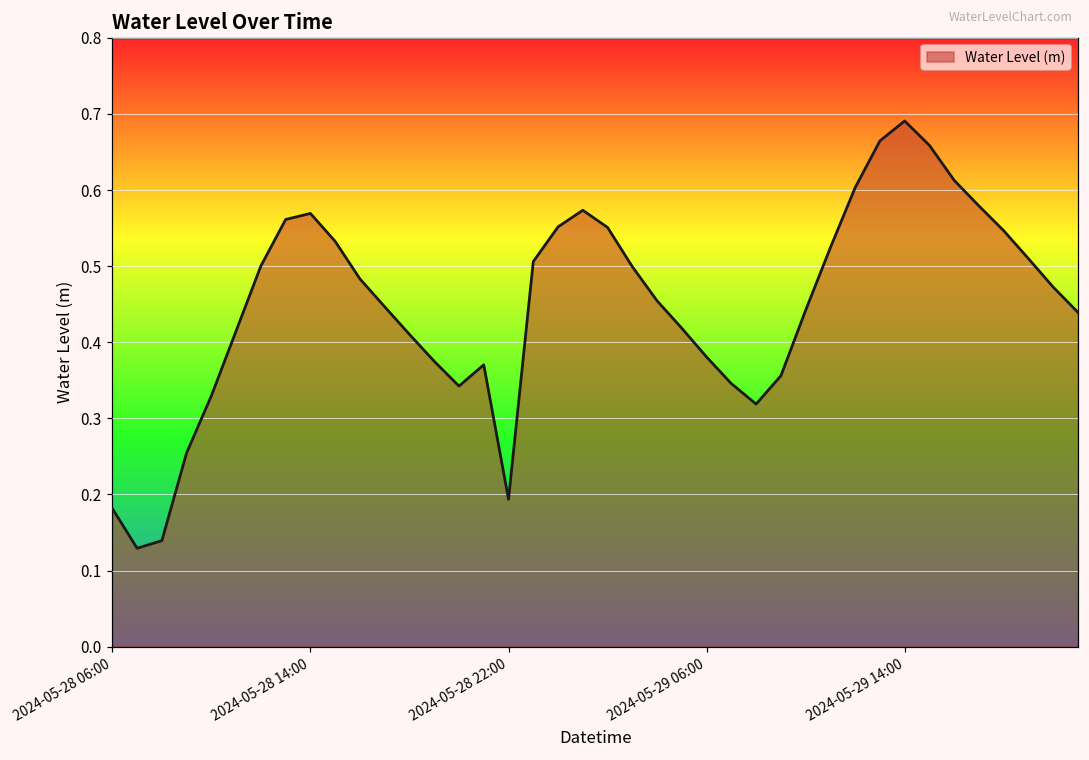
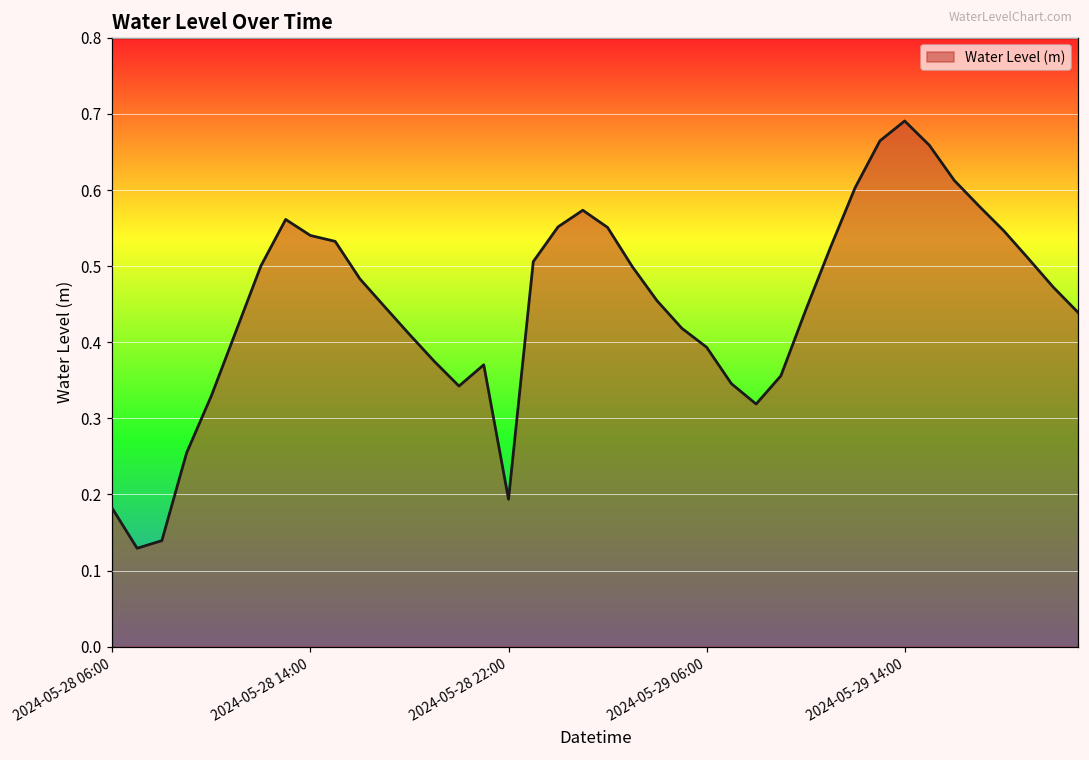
  {
    "2024-05-28 06:00": 0.18,
-   "2024-05-28 14:00": 0.57,
+   "2024-05-28 14:00": 0.54,
    "2024-05-28 22:00": 0.19,
-   "2024-05-29 06:00": 0.38,
+   "2024-05-29 06:00": 0.39,
    "2024-05-29 14:00": 0.69
  }
